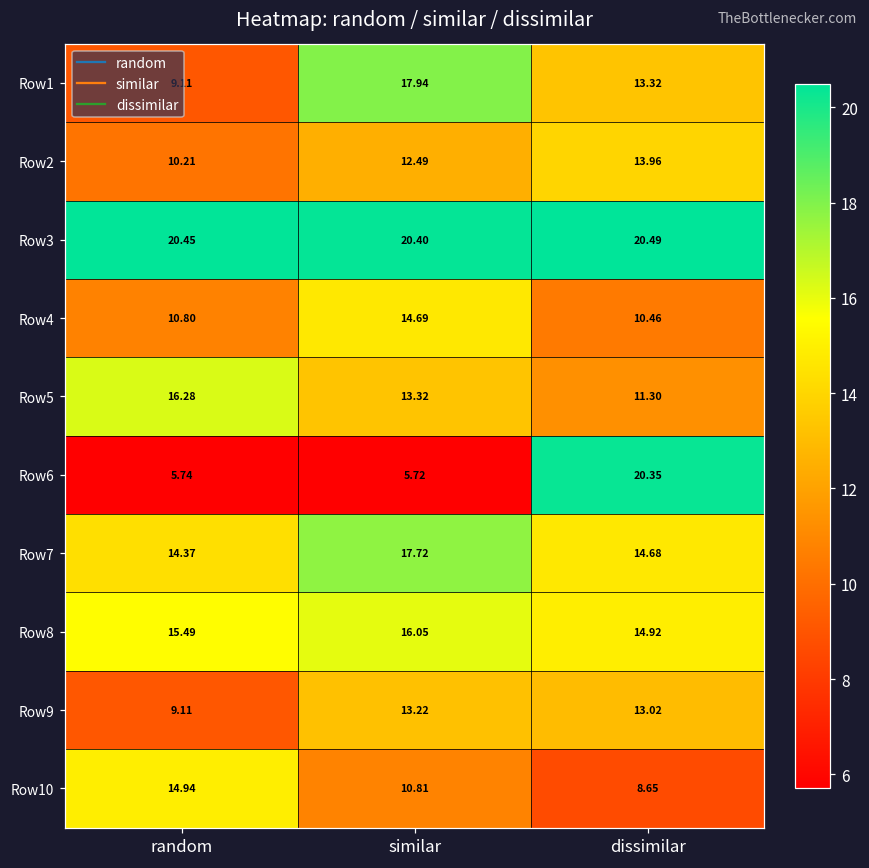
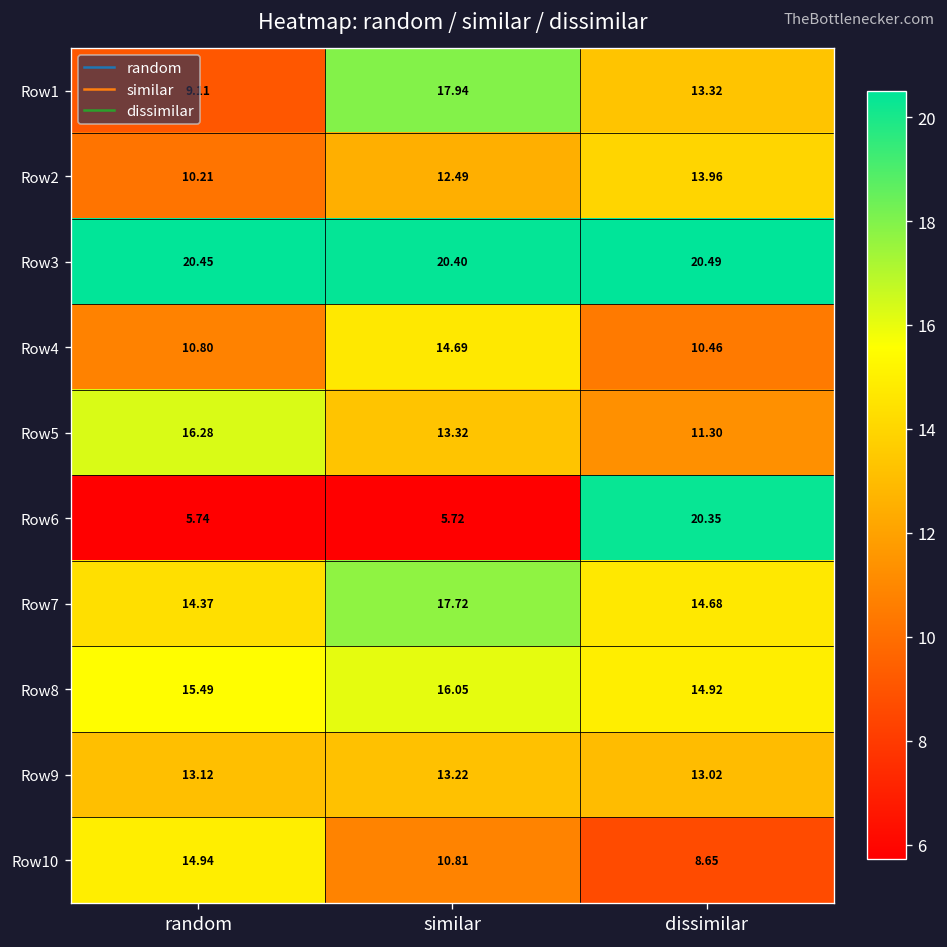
  {
    "Row1": {
      "similar": 17.94,
      "dissimilar": 13.32
    },
    "Row2": {
      "random": 10.21,
      "similar": 12.49,
      "dissimilar": 13.96
    },
    "Row3": {
      "random": 20.45,
      "similar": 20.40,
      "dissimilar": 20.49
    },
    "Row4": {
      "random": 10.80,
      "similar": 14.69,
      "dissimilar": 10.46
    },
    "Row5": {
      "random": 16.28,
      "similar": 13.32,
      "dissimilar": 11.30
    },
    "Row6": {
      "random": 5.74,
      "similar": 5.72,
      "dissimilar": 20.35
    },
    "Row7": {
      "random": 14.37,
      "similar": 17.72,
      "dissimilar": 14.68
    },
    "Row8": {
      "random": 15.49,
      "similar": 16.05,
      "dissimilar": 14.92
    },
    "Row9": {
-     "random": 9.11,
+     "random": 13.12,
      "similar": 13.22,
      "dissimilar": 13.02
    },
    "Row10": {
      "random": 14.94,
      "similar": 10.81,
      "dissimilar": 8.65
    }
  }
